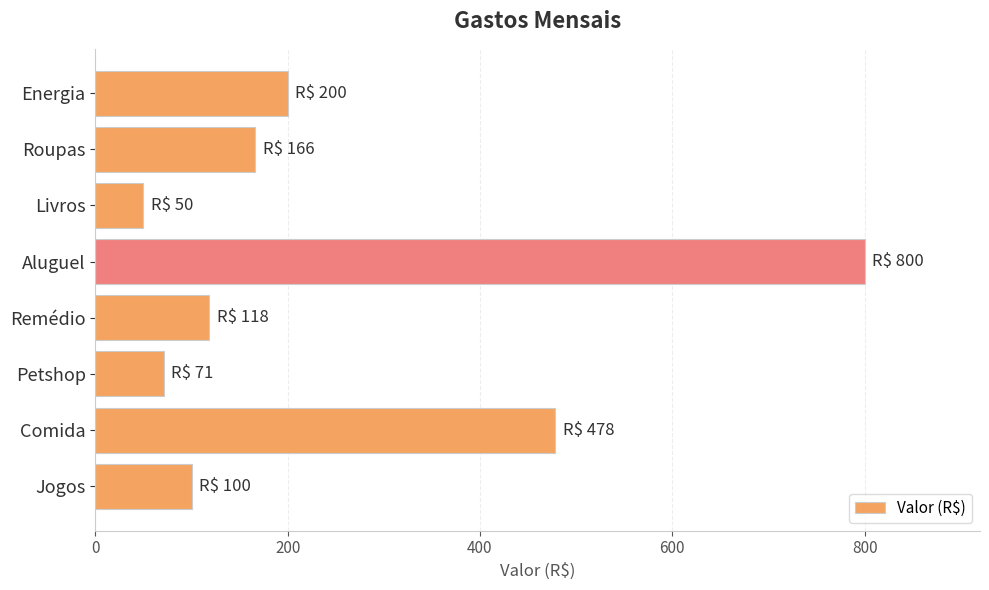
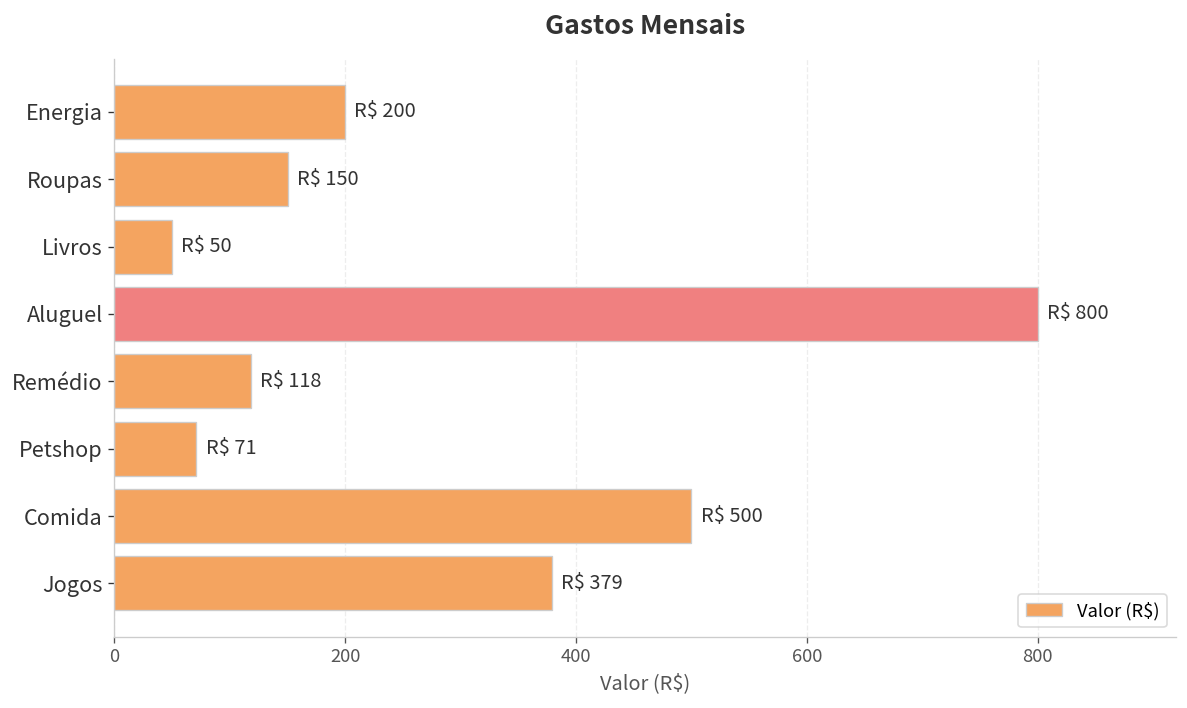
  {
    "Energia": 200,
-   "Roupas": 166,
+   "Roupas": 150,
    "Livros": 50,
    "Aluguel": 800,
    "Remédio": 118,
    "Petshop": 71,
-   "Comida": 478,
-   "Jogos": 100
+   "Comida": 500,
+   "Jogos": 379
  }
